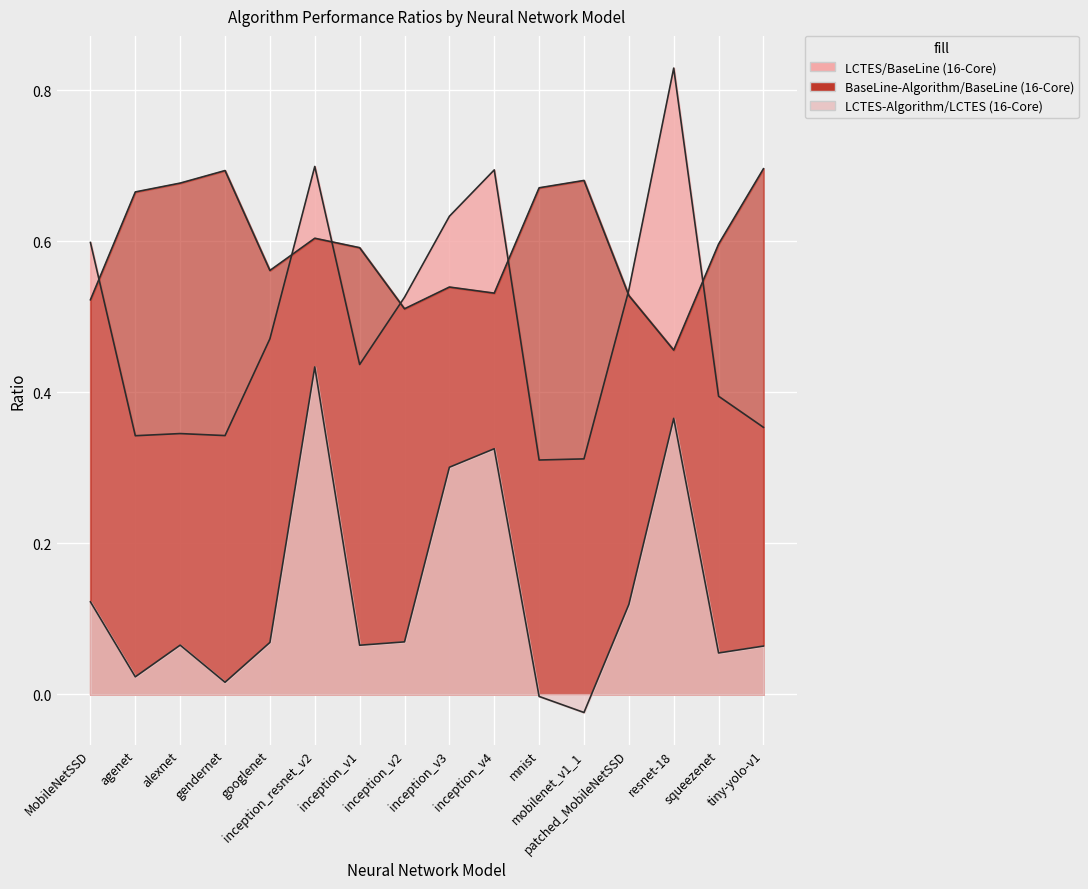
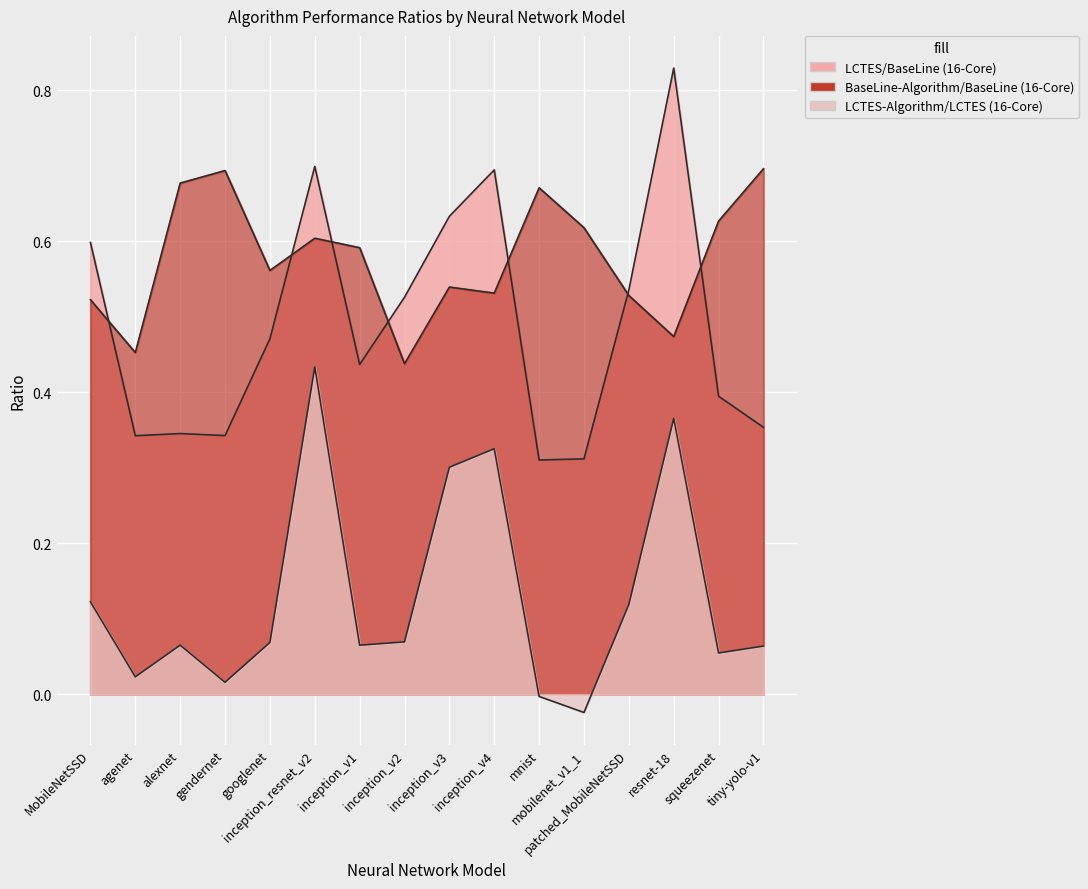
  {
    "BaseLine-Algorithm/BaseLine (16-Core)": {
      "MobileNetSSD": 0.52,
-     "agenet": 0.67,
+     "agenet": 0.45,
      "alexnet": 0.68,
      "gendernet": 0.69,
      "googlenet": 0.56,
      "inception_resnet_v2": 0.60,
      "inception_v1": 0.59,
-     "inception_v2": 0.51,
+     "inception_v2": 0.44,
      "inception_v3": 0.54,
      "inception_v4": 0.53,
      "mnist": 0.67,
-     "mobilenet_v1_1": 0.68,
+     "mobilenet_v1_1": 0.62,
      "patched_MobileNetSSD": 0.53,
-     "resnet-18": 0.46,
-     "squeezenet": 0.60,
+     "resnet-18": 0.47,
+     "squeezenet": 0.63,
      "tiny-yolo-v1": 0.70
    }
  }
